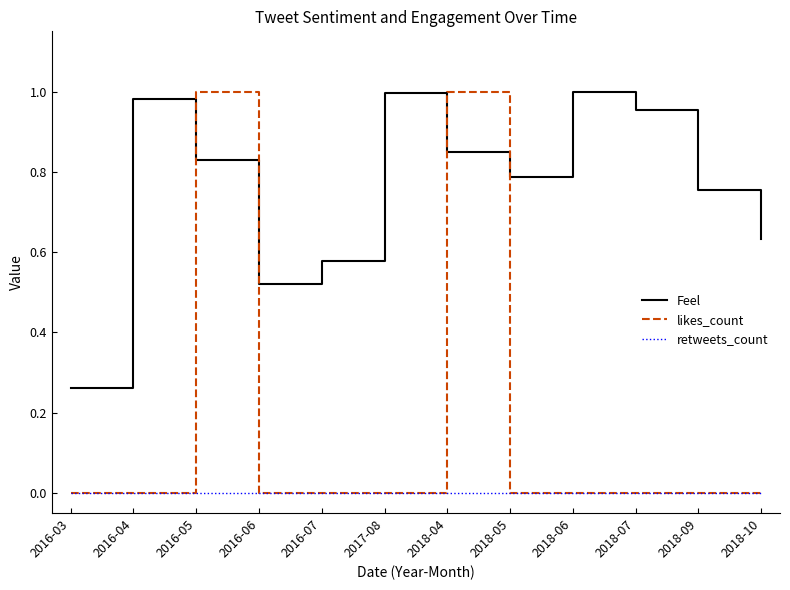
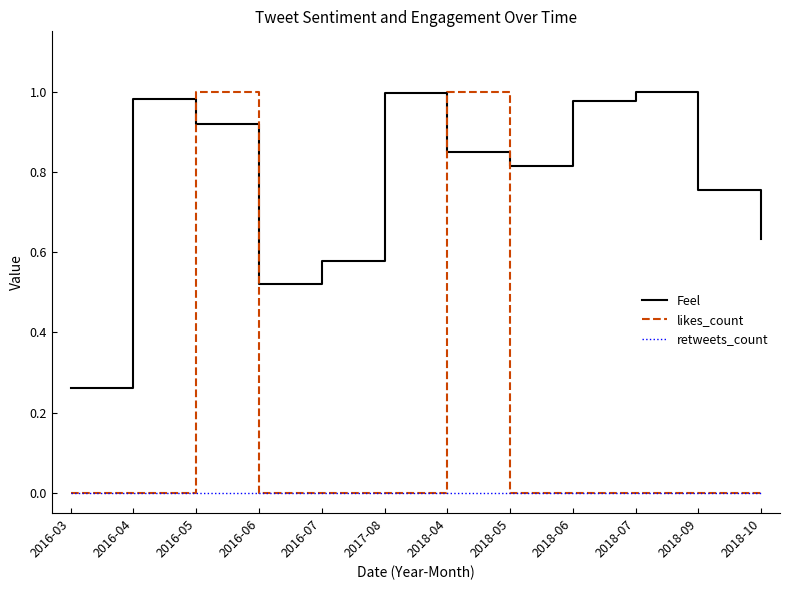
  {
    "Feel": {
      "2016-03": 0.26,
      "2016-04": 0.98,
-     "2016-05": 0.83,
+     "2016-05": 0.92,
      "2016-06": 0.52,
      "2016-07": 0.58,
      "2017-08": 1.00,
      "2018-04": 0.85,
-     "2018-05": 0.79,
-     "2018-06": 1.00,
-     "2018-07": 0.95,
+     "2018-05": 0.81,
+     "2018-06": 0.98,
+     "2018-07": 1.00,
      "2018-09": 0.75,
      "2018-10": 0.63
    },
    "likes_count": {
      "2016-05": 1.00,
      "2018-04": 1.00
    },
    "retweets_count": {
      "2016-05": 0.00,
      "2018-04": 0.00
    }
  }
